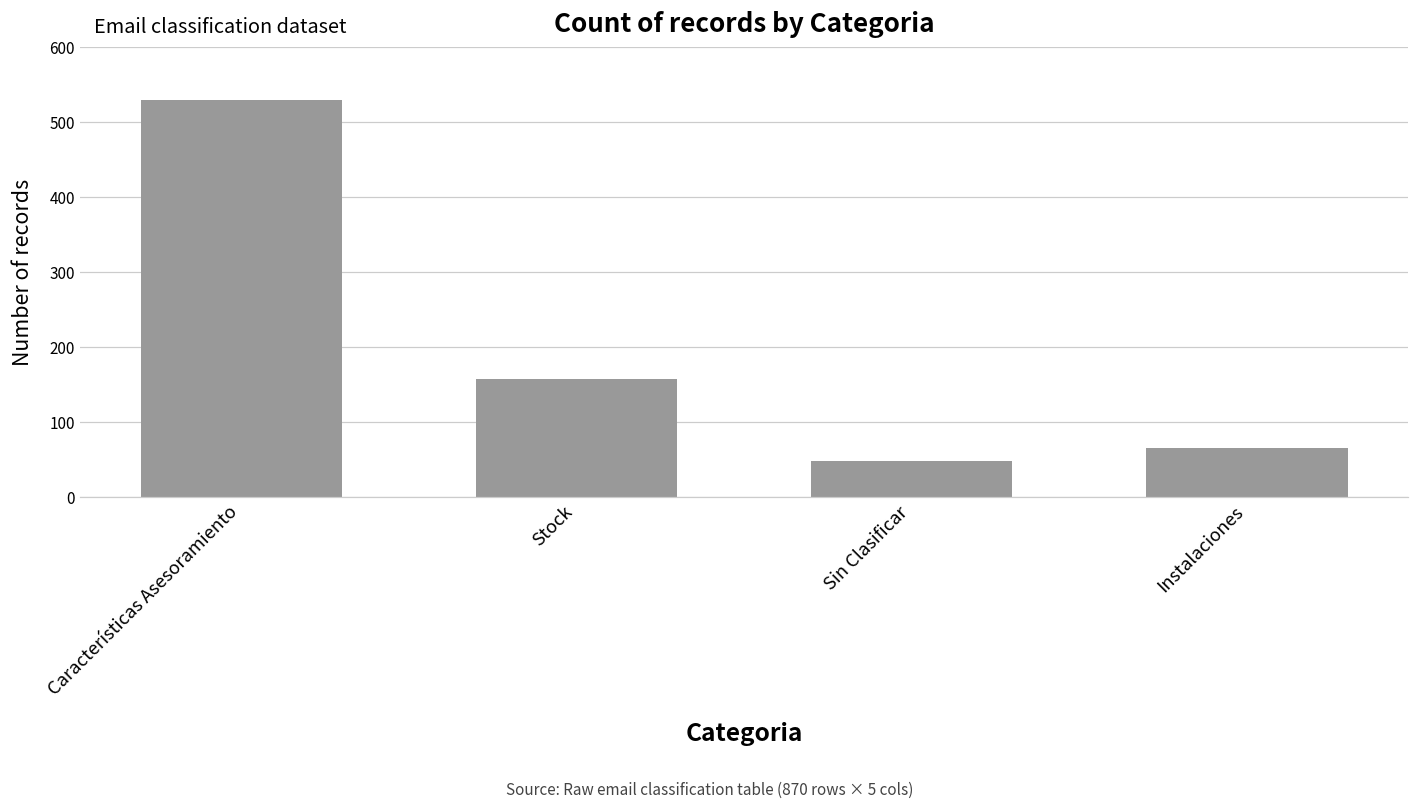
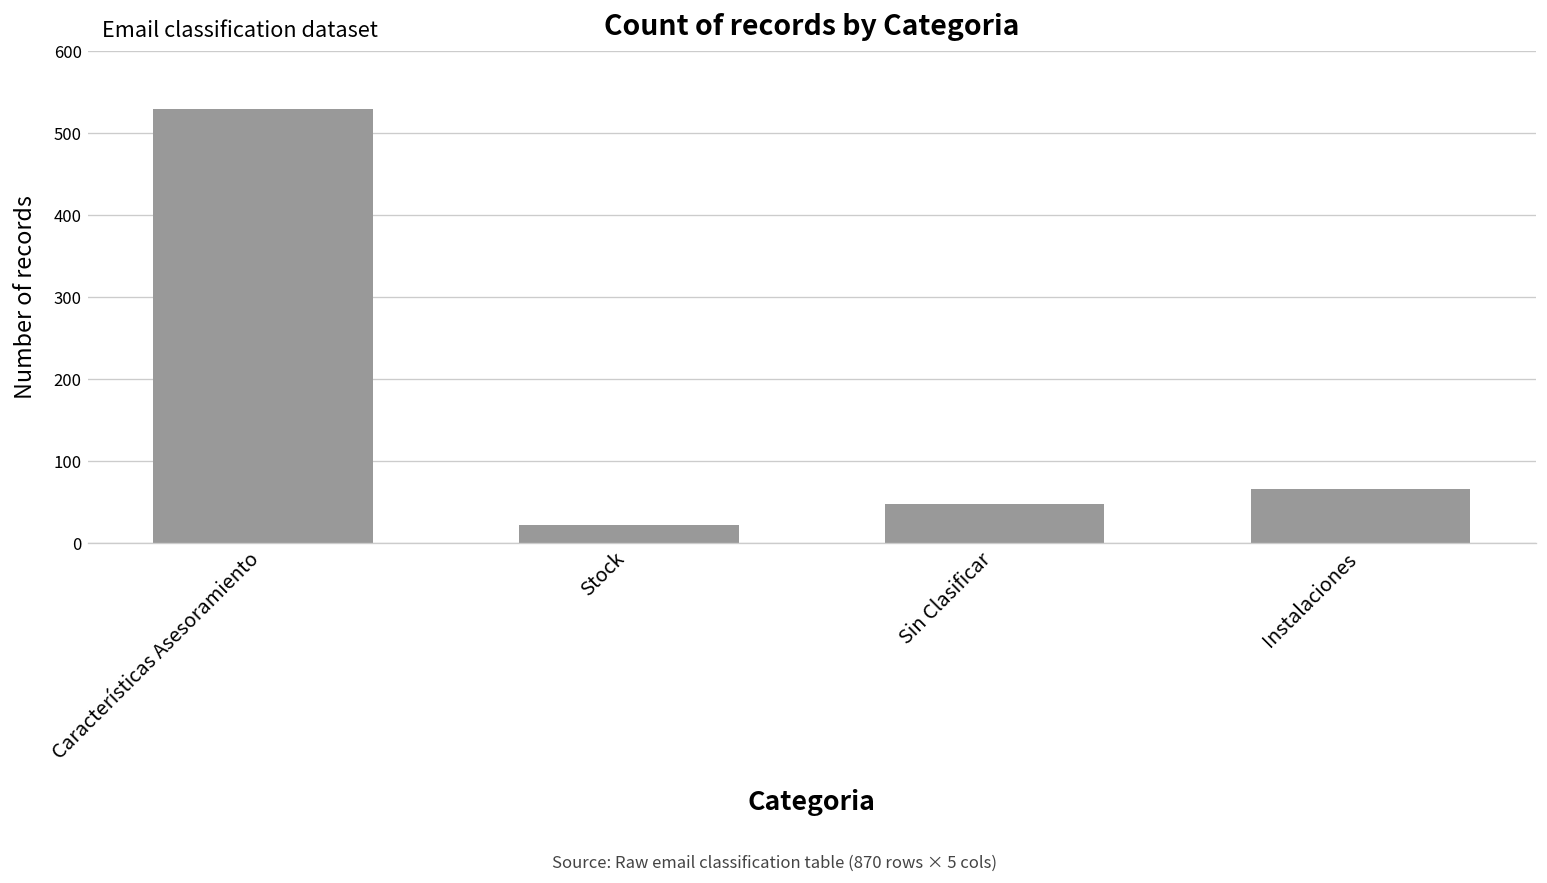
  {
    "Características Asesoramiento": 530,
-   "Stock": 160,
+   "Stock": 20,
    "Sin Clasificar": 50,
    "Instalaciones": 70
  }
